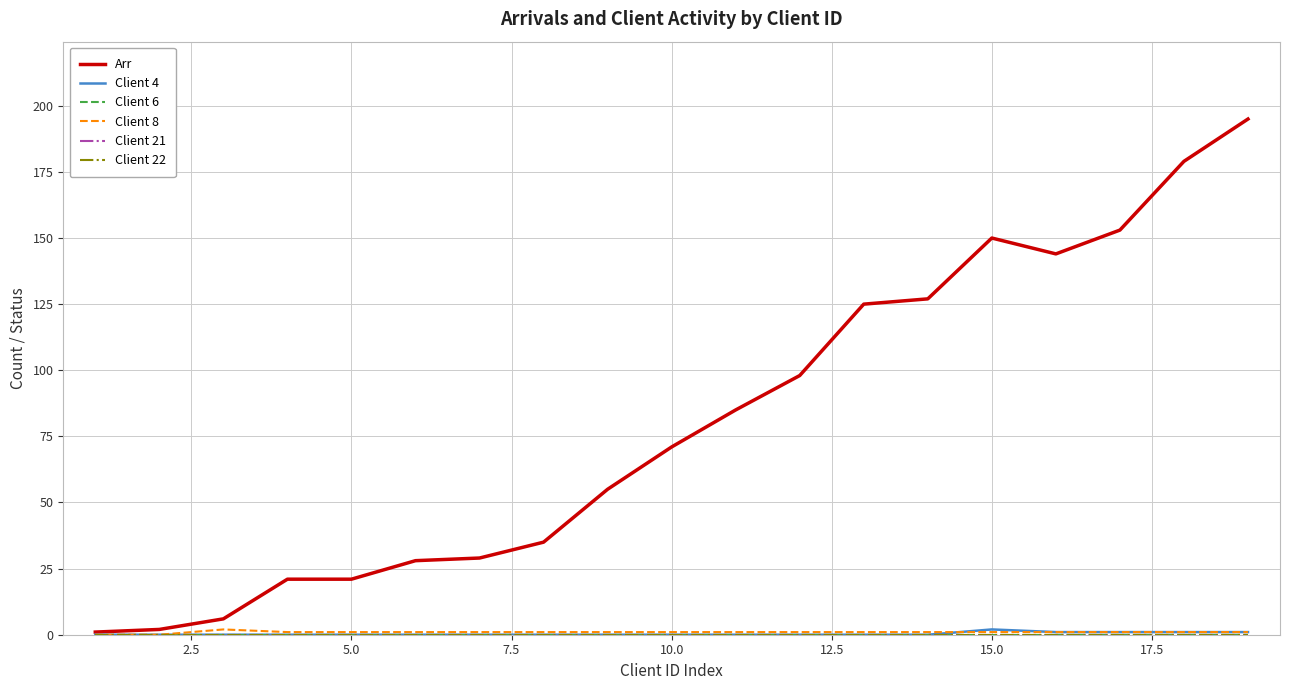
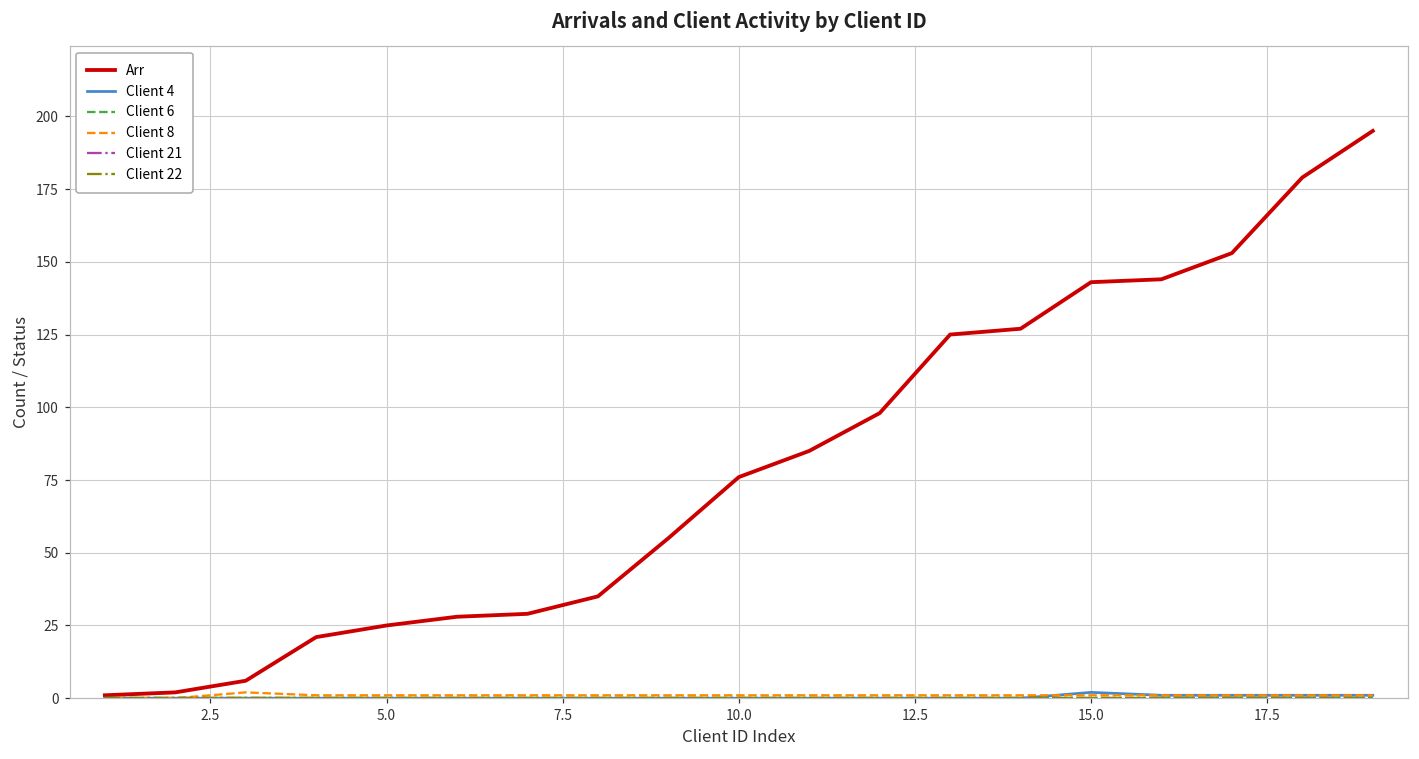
  {
    "Arr": {
-     "5.0": 21,
-     "10.0": 71,
-     "15.0": 150
+     "5.0": 25,
+     "10.0": 76,
+     "15.0": 143
    },
    "Client 4": {
      "15.0": 2
    },
    "Client 22": {
      "15.0": 0
    },
    "Client 8": {
      "5.0": 1,
      "10.0": 1,
      "15.0": 1
    }
  }
